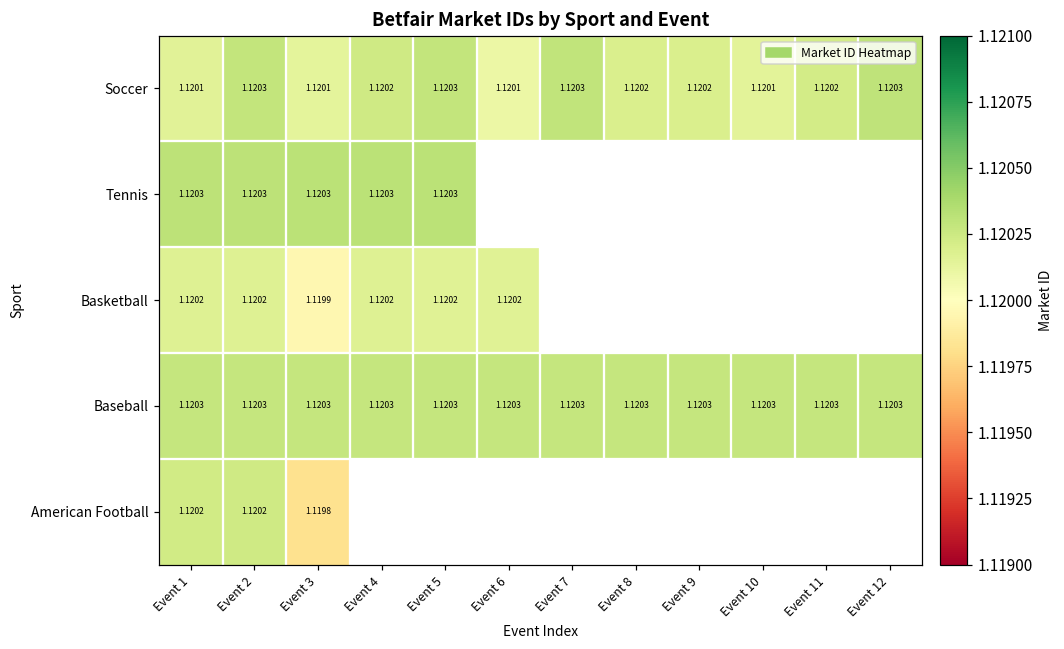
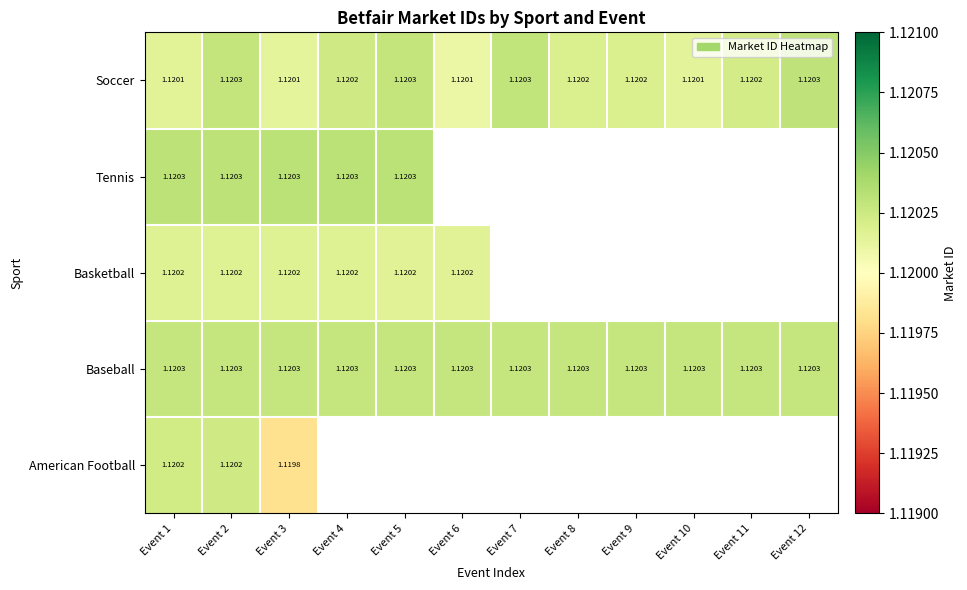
  {
    "Soccer": {
      "Event 1": 1.1201,
      "Event 2": 1.1203,
      "Event 3": 1.1201,
      "Event 4": 1.1202,
      "Event 5": 1.1203,
      "Event 6": 1.1201,
      "Event 7": 1.1203,
      "Event 8": 1.1202,
      "Event 9": 1.1202,
      "Event 10": 1.1201,
      "Event 11": 1.1202,
      "Event 12": 1.1203
    },
    "Tennis": {
      "Event 1": 1.1203,
      "Event 2": 1.1203,
      "Event 3": 1.1203,
      "Event 4": 1.1203,
      "Event 5": 1.1203
    },
    "Basketball": {
      "Event 1": 1.1202,
      "Event 2": 1.1202,
-     "Event 3": 1.1199,
+     "Event 3": 1.1202,
      "Event 4": 1.1202,
      "Event 5": 1.1202,
      "Event 6": 1.1202
    },
    "Baseball": {
      "Event 1": 1.1203,
      "Event 2": 1.1203,
      "Event 3": 1.1203,
      "Event 4": 1.1203,
      "Event 5": 1.1203,
      "Event 6": 1.1203,
      "Event 7": 1.1203,
      "Event 8": 1.1203,
      "Event 9": 1.1203,
      "Event 10": 1.1203,
      "Event 11": 1.1203,
      "Event 12": 1.1203
    },
    "American Football": {
      "Event 1": 1.1202,
      "Event 2": 1.1202,
      "Event 3": 1.1198
    }
  }
